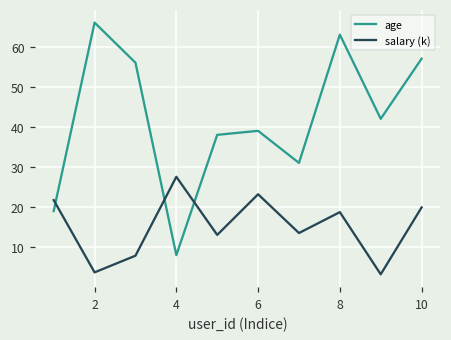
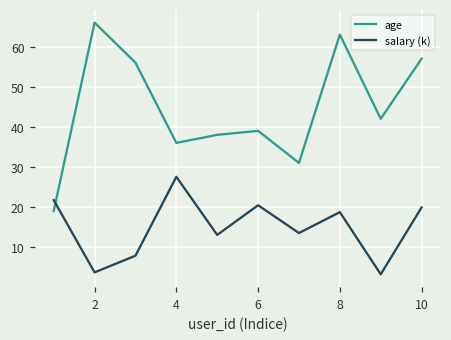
  {
    "age": {
      "2": 66,
-     "4": 8,
+     "4": 36,
      "6": 39,
      "8": 63,
      "10": 57
    },
    "salary (k)": {
      "2": 4,
      "4": 28,
-     "6": 23,
+     "6": 20,
      "8": 19,
      "10": 20
    }
  }
